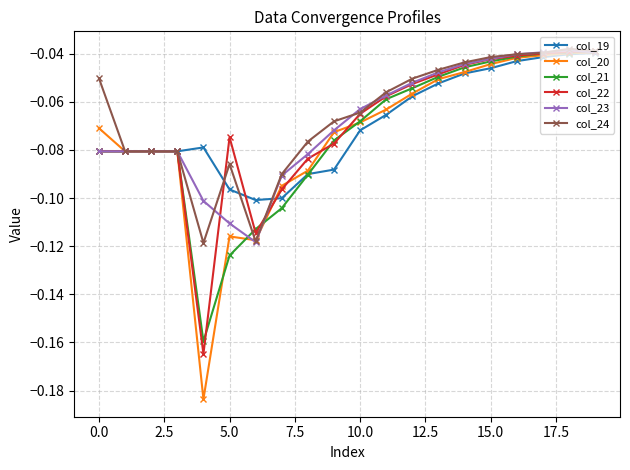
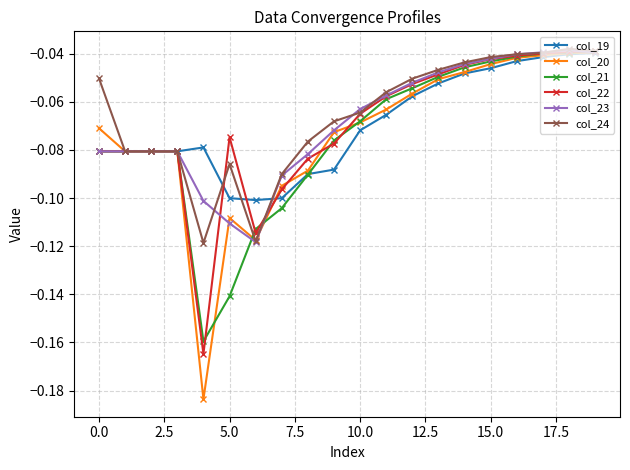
  {
    "col_19": {
-     "5.0": -0.096,
+     "5.0": -0.100,
      "10.0": -0.072,
      "15.0": -0.046
    },
    "col_20": {
      "0.0": -0.071,
-     "5.0": -0.116,
+     "5.0": -0.108,
      "15.0": -0.044
    },
    "col_21": {
-     "5.0": -0.124
+     "5.0": -0.141
    },
    "col_22": {
      "5.0": -0.075
    },
    "col_23": {
      "5.0": -0.111,
      "10.0": -0.063
    },
    "col_24": {
      "0.0": -0.050,
      "5.0": -0.086
    }
  }
